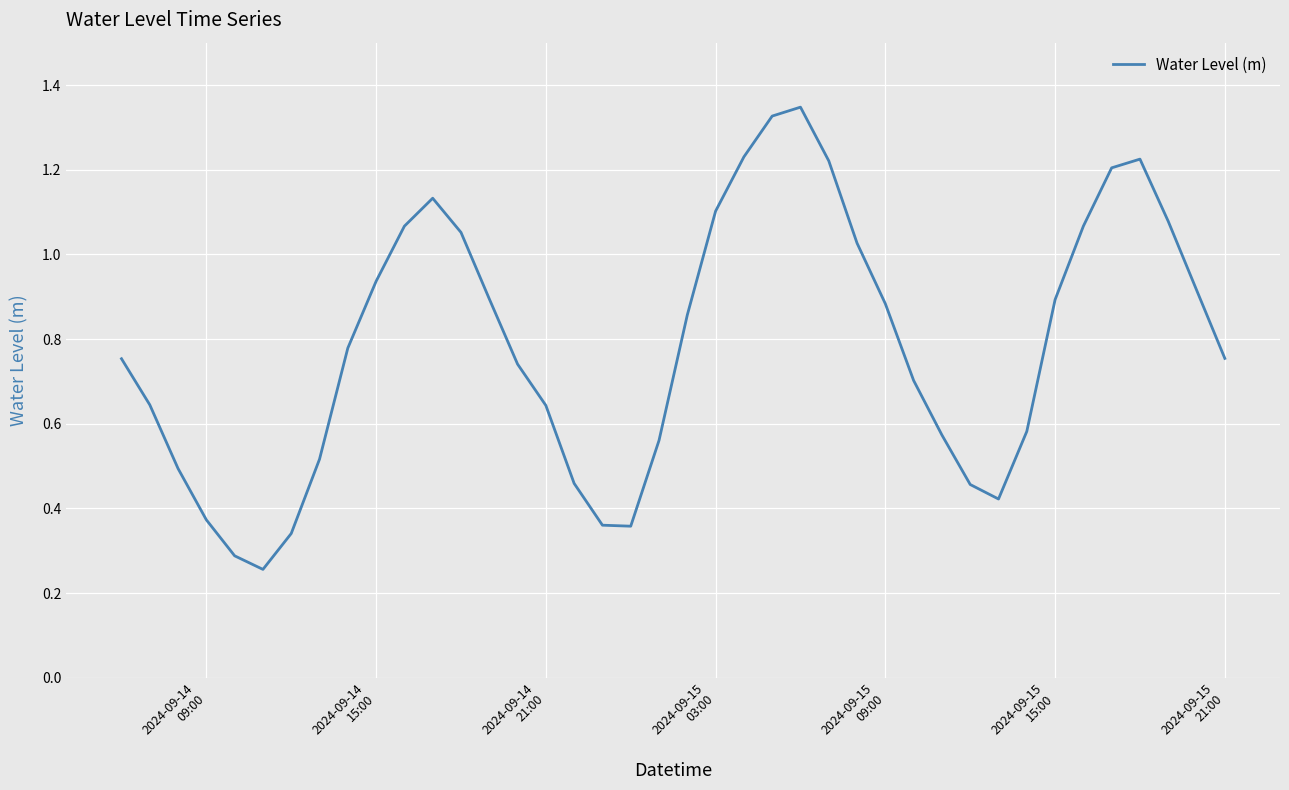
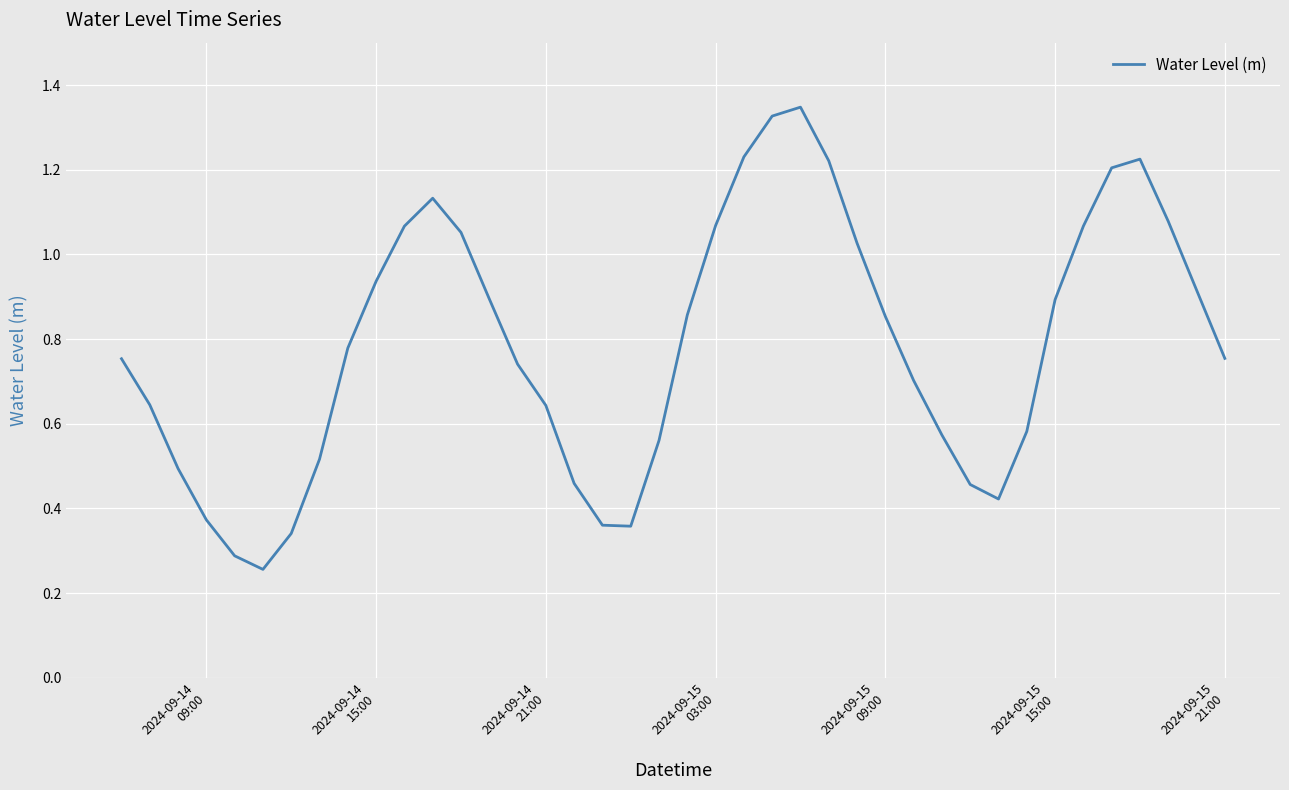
  {
    "2024-09-14 09:00": 0.37,
    "2024-09-14 15:00": 0.94,
    "2024-09-14 21:00": 0.64,
-   "2024-09-15 03:00": 1.10,
-   "2024-09-15 09:00": 0.88,
+   "2024-09-15 03:00": 1.07,
+   "2024-09-15 09:00": 0.85,
    "2024-09-15 15:00": 0.89,
    "2024-09-15 21:00": 0.75
  }
